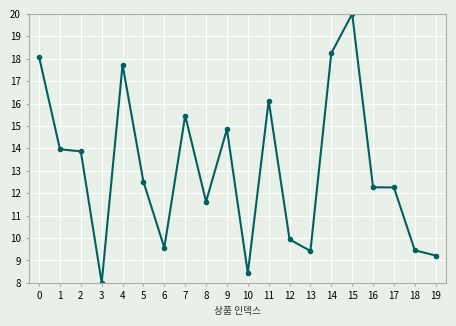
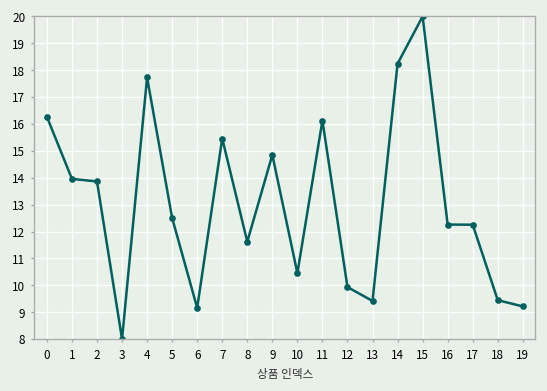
  {
-   "0": 18.1,
+   "0": 16.3,
    "1": 14.0,
    "2": 13.9,
    "3": 8.0,
    "4": 17.7,
    "5": 12.5,
-   "6": 9.6,
+   "6": 9.2,
    "7": 15.5,
    "8": 11.6,
    "9": 14.9,
-   "10": 8.4,
+   "10": 10.5,
    "11": 16.1,
    "12": 9.9,
    "13": 9.4,
    "14": 18.2,
    "15": 20.0,
    "16": 12.3,
    "17": 12.3,
    "18": 9.5,
    "19": 9.2
  }
